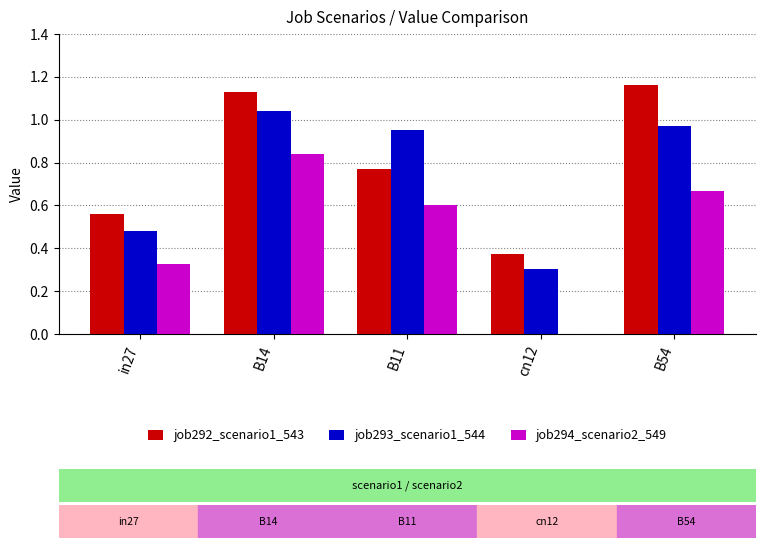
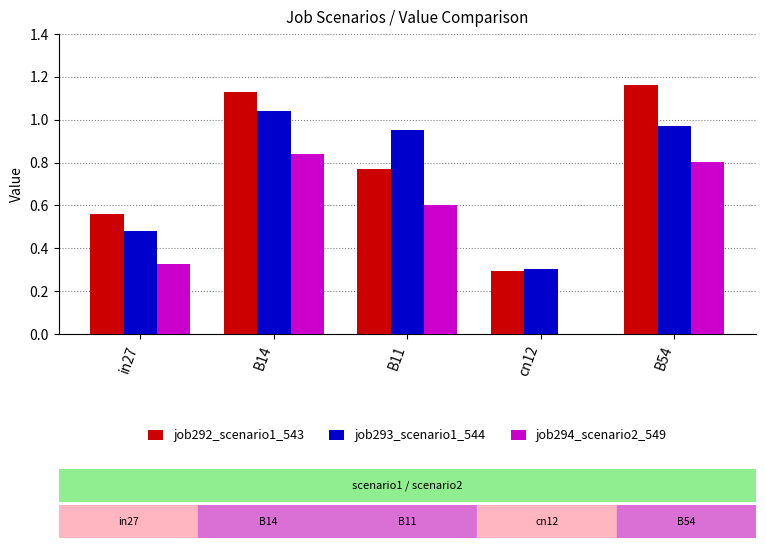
  {
    "job292_scenario1_543": {
      "in27": 0.56,
      "B14": 1.13,
      "B11": 0.77,
-     "cn12": 0.37,
+     "cn12": 0.30,
      "B54": 1.16
    },
    "job293_scenario1_544": {
      "in27": 0.48,
      "B14": 1.04,
      "B11": 0.95,
      "cn12": 0.30,
      "B54": 0.97
    },
    "job294_scenario2_549": {
      "in27": 0.33,
      "B14": 0.84,
      "B11": 0.60,
      "cn12": 0.00,
-     "B54": 0.67
+     "B54": 0.80
    }
  }
